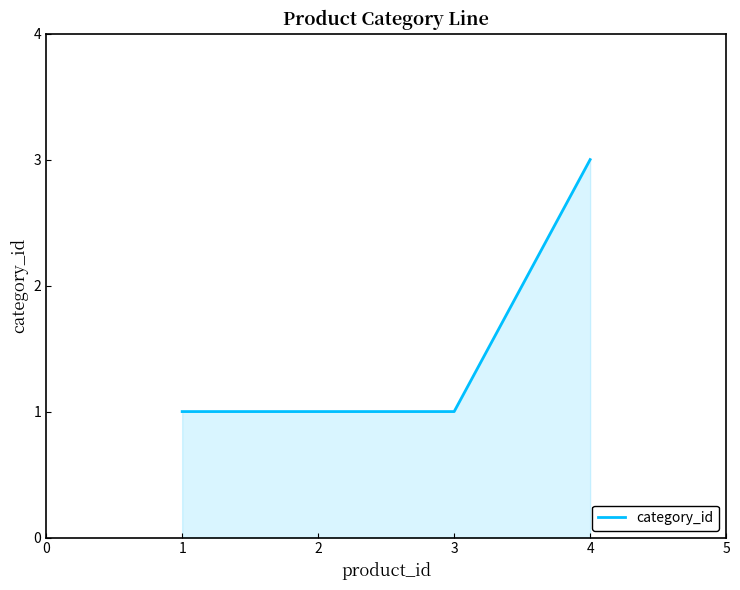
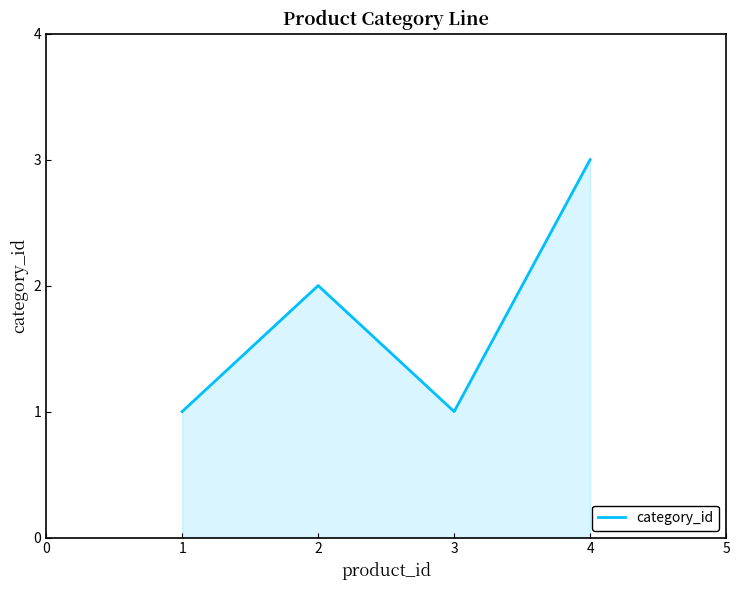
  {
    "1": 1,
-   "2": 1,
+   "2": 2,
    "3": 1,
    "4": 3
  }
